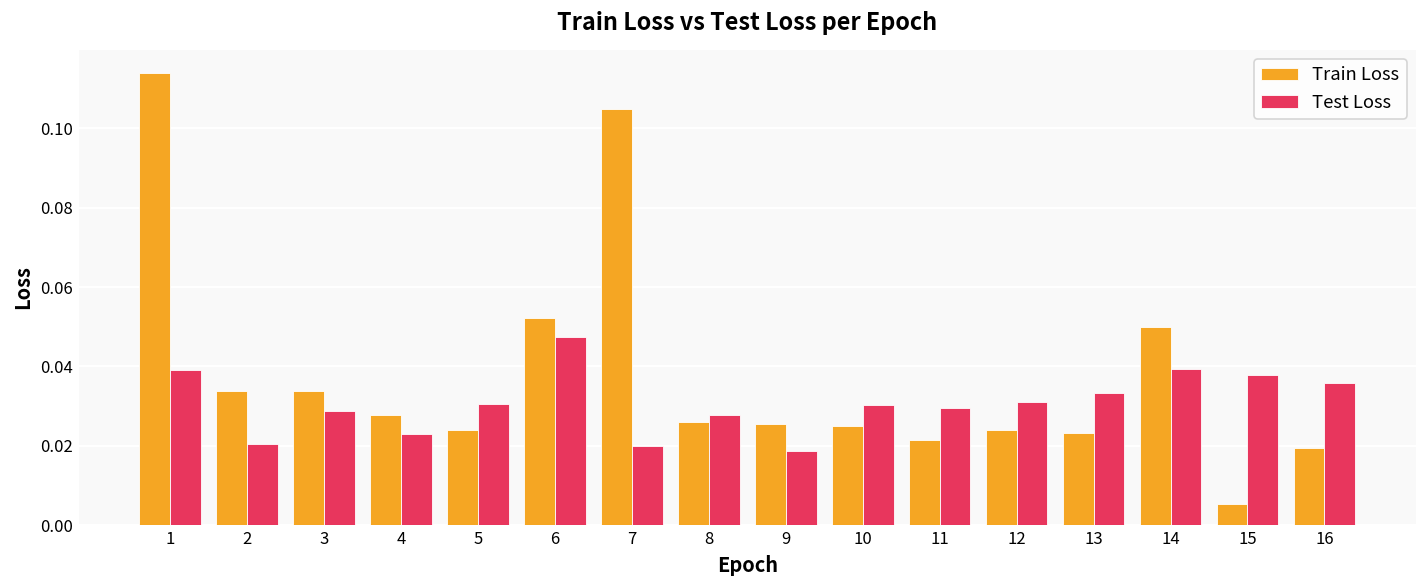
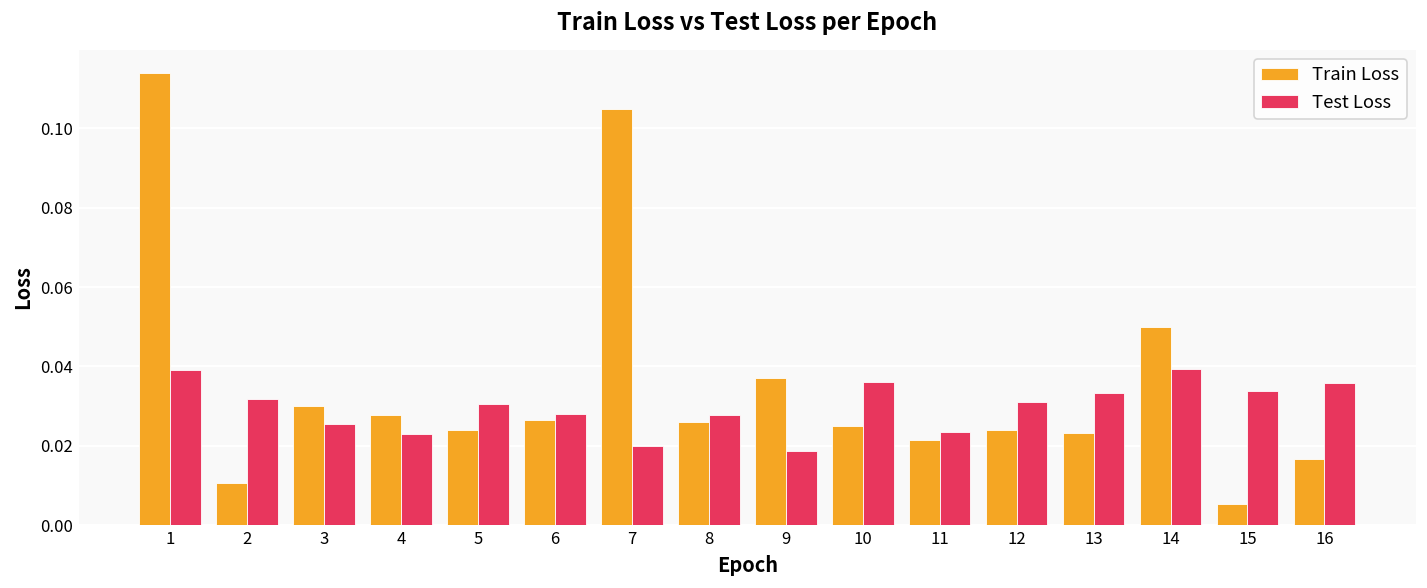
  {
    "Train Loss": {
      "1": 0.114,
-     "2": 0.034,
-     "3": 0.034,
+     "2": 0.011,
+     "3": 0.030,
      "4": 0.028,
      "5": 0.024,
-     "6": 0.052,
+     "6": 0.026,
      "7": 0.105,
      "8": 0.026,
-     "9": 0.026,
+     "9": 0.037,
      "10": 0.025,
      "11": 0.022,
      "12": 0.024,
      "13": 0.023,
      "14": 0.050,
      "15": 0.005,
-     "16": 0.019
+     "16": 0.017
    },
    "Test Loss": {
      "1": 0.039,
-     "2": 0.020,
-     "3": 0.029,
+     "2": 0.032,
+     "3": 0.025,
      "4": 0.023,
      "5": 0.030,
-     "6": 0.047,
+     "6": 0.028,
      "7": 0.020,
      "8": 0.028,
      "9": 0.019,
-     "10": 0.030,
-     "11": 0.030,
+     "10": 0.036,
+     "11": 0.023,
      "12": 0.031,
      "13": 0.033,
      "14": 0.039,
-     "15": 0.038,
+     "15": 0.034,
      "16": 0.036
    }
  }
